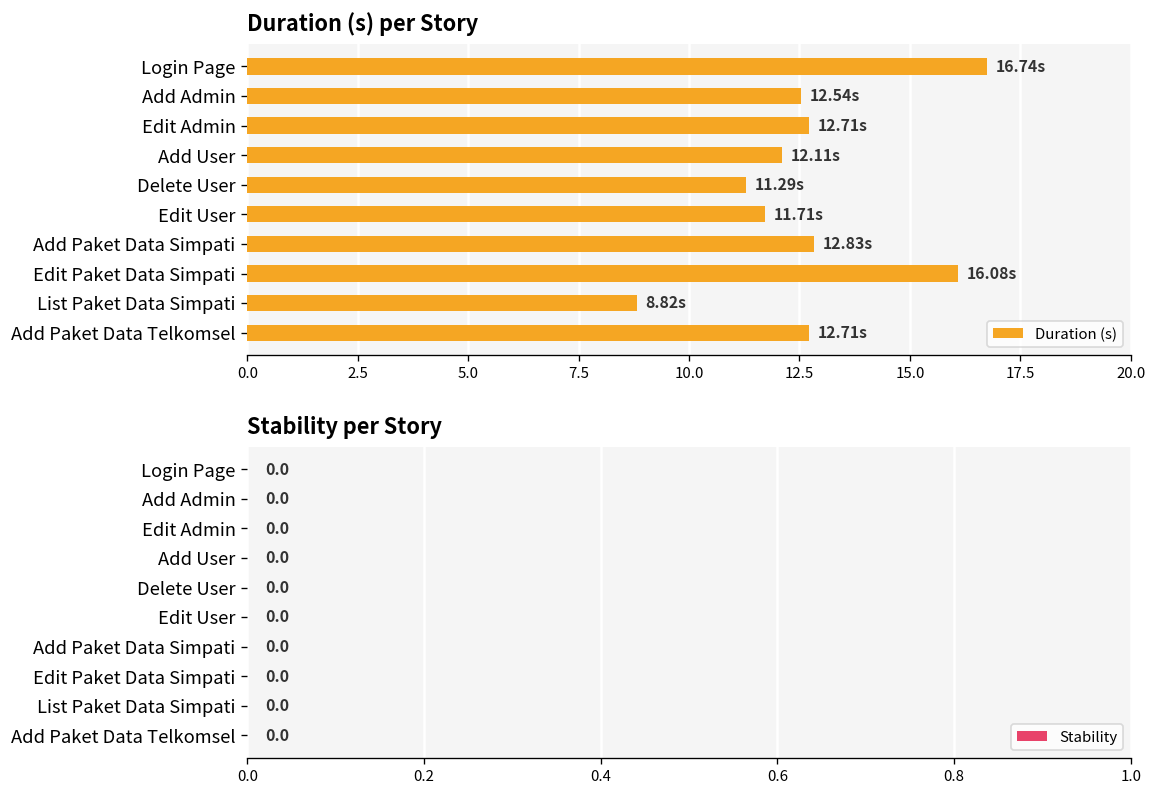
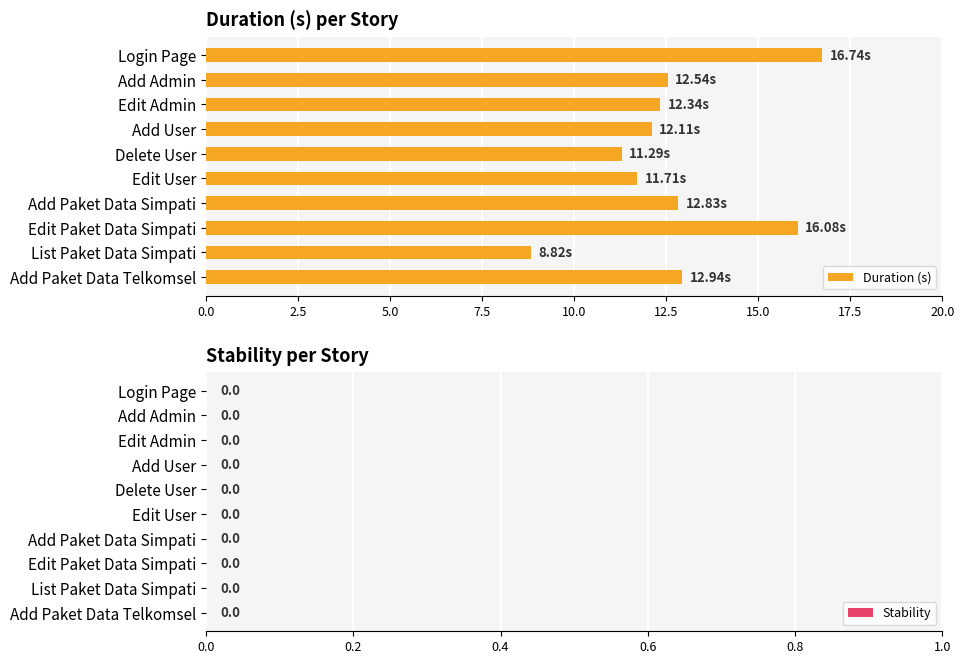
  {
    "Duration (s) per Story": {
      "Login Page": "16.74s",
      "Add Admin": "12.54s",
-     "Edit Admin": "12.71s",
+     "Edit Admin": "12.34s",
      "Add User": "12.11s",
      "Delete User": "11.29s",
      "Edit User": "11.71s",
      "Add Paket Data Simpati": "12.83s",
      "Edit Paket Data Simpati": "16.08s",
      "List Paket Data Simpati": "8.82s",
-     "Add Paket Data Telkomsel": "12.71s"
+     "Add Paket Data Telkomsel": "12.94s"
    },
    "Stability per Story": {
      "Login Page": "0.0",
      "Add Admin": "0.0",
      "Edit Admin": "0.0",
      "Add User": "0.0",
      "Delete User": "0.0",
      "Edit User": "0.0",
      "Add Paket Data Simpati": "0.0",
      "Edit Paket Data Simpati": "0.0",
      "List Paket Data Simpati": "0.0",
      "Add Paket Data Telkomsel": "0.0"
    }
  }
